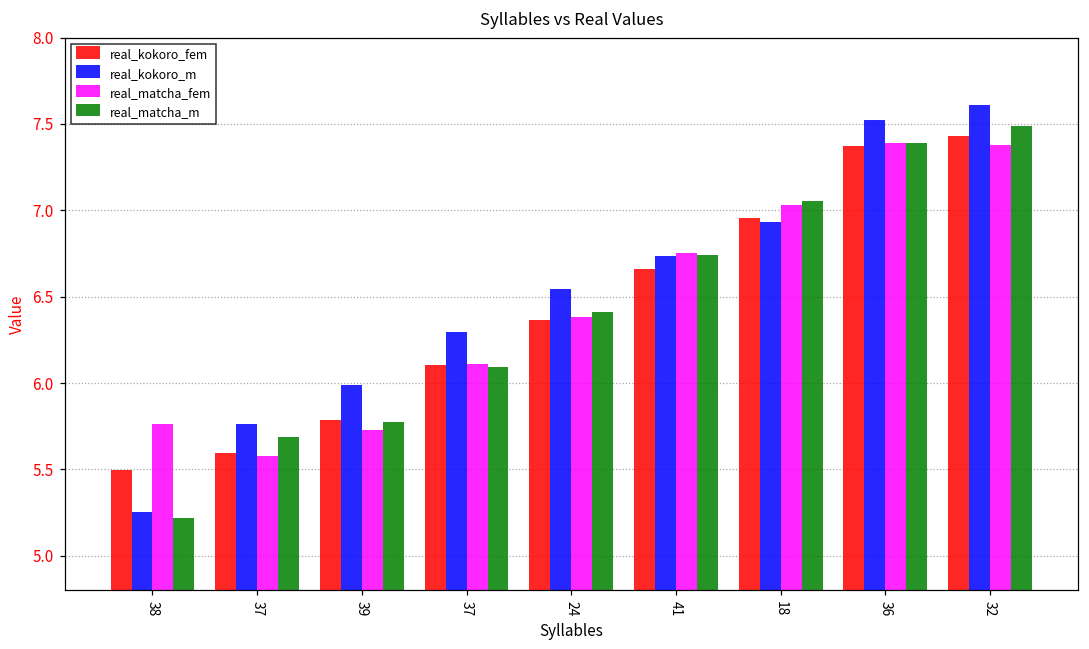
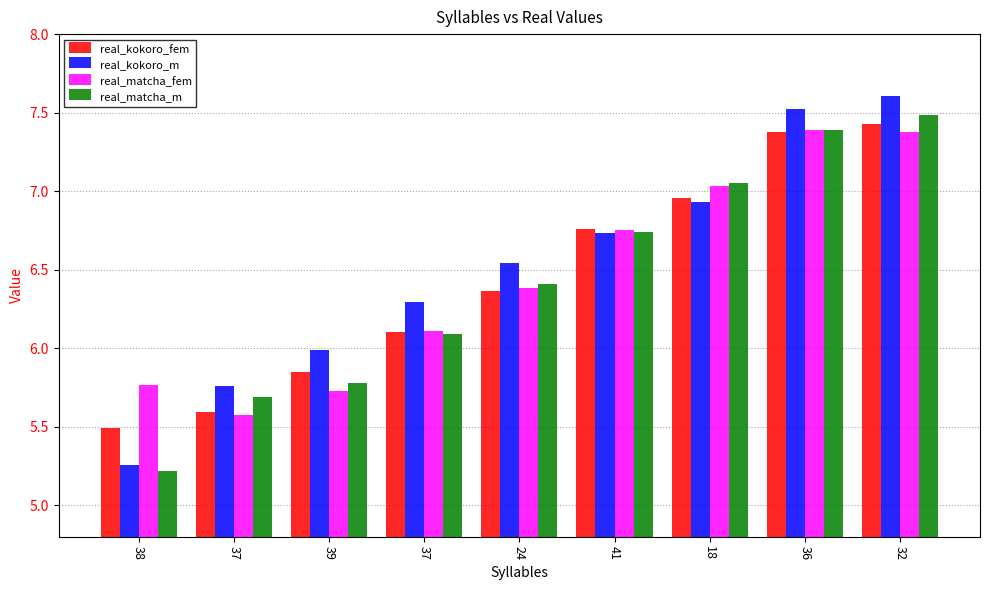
  {
    "real_kokoro_fem": {
      "38": 5.49,
-     "39": 5.79,
+     "39": 5.85,
      "24": 6.36,
-     "41": 6.66,
+     "41": 6.76,
      "18": 6.96,
      "36": 7.37,
      "32": 7.43
    },
    "real_kokoro_m": {
      "38": 5.26,
      "39": 5.99,
      "24": 6.55,
      "41": 6.73,
      "18": 6.93,
      "36": 7.52,
      "32": 7.61
    },
    "real_matcha_fem": {
      "38": 5.76,
      "39": 5.73,
      "24": 6.38,
      "41": 6.75,
      "18": 7.03,
      "36": 7.39,
      "32": 7.38
    },
    "real_matcha_m": {
      "38": 5.22,
      "39": 5.78,
      "24": 6.41,
      "41": 6.74,
      "18": 7.05,
      "36": 7.39,
      "32": 7.49
    }
  }
